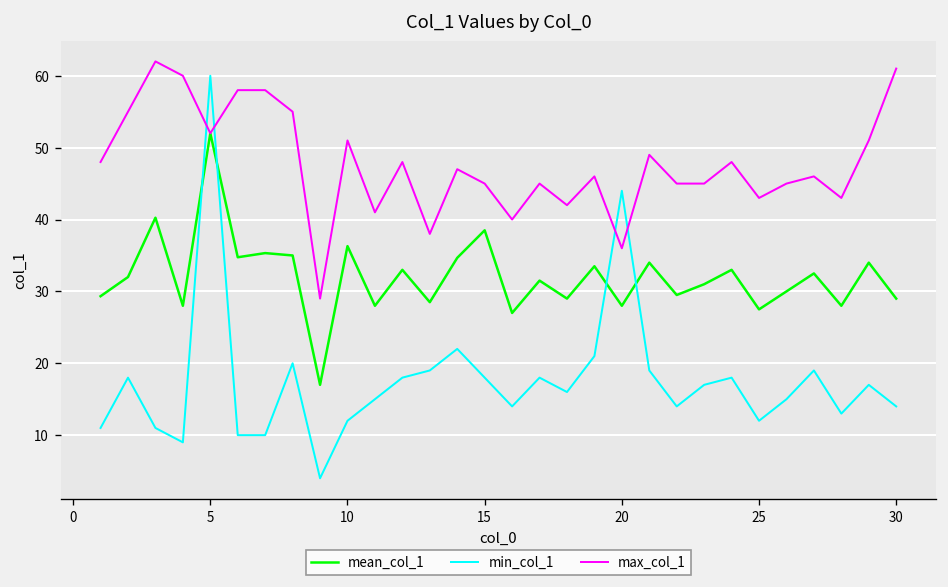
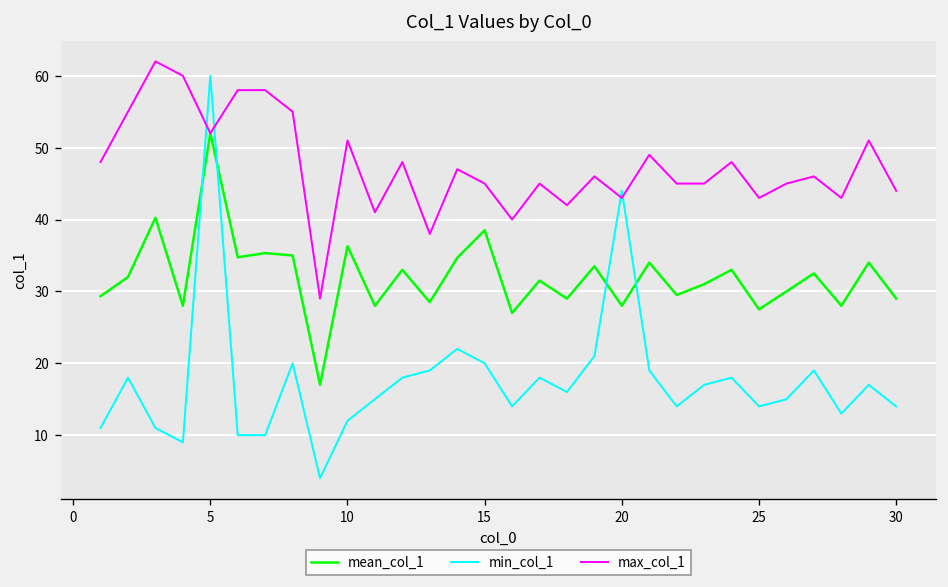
  {
    "mean_col_1": {
      "10": 36,
      "15": 39,
      "20": 28,
      "25": 28,
      "30": 29
    },
    "min_col_1": {
      "5": 60,
      "10": 12,
-     "15": 18,
+     "15": 20,
      "20": 44,
-     "25": 12,
+     "25": 14,
      "30": 14
    },
    "max_col_1": {
      "10": 51,
      "15": 45,
-     "20": 36,
+     "20": 43,
      "25": 43,
-     "30": 61
+     "30": 44
    }
  }
